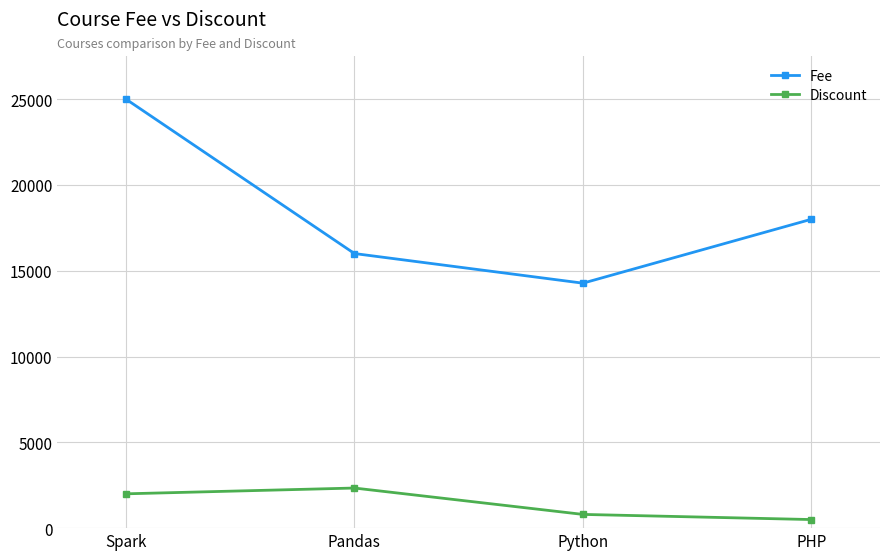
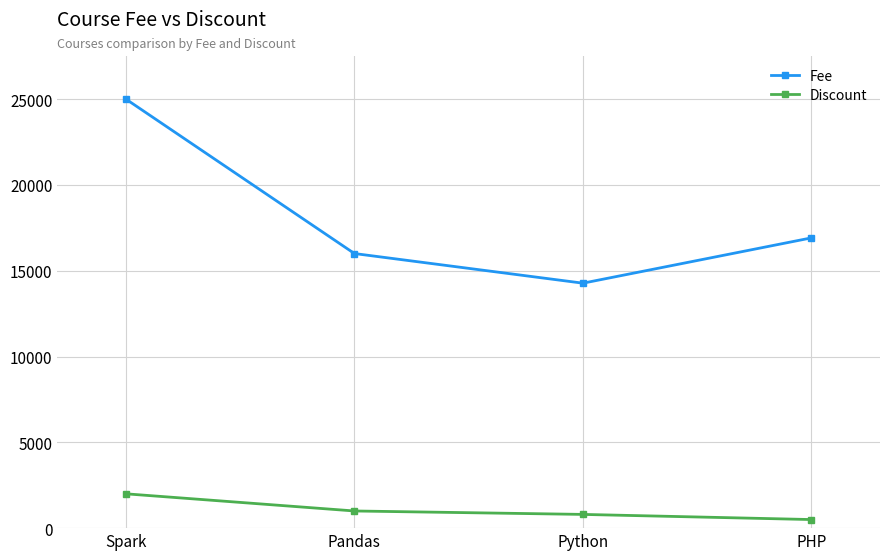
  {
    "Fee": {
      "Spark": 25000,
      "Pandas": 16000,
      "Python": 14300,
-     "PHP": 18000
+     "PHP": 16900
    },
    "Discount": {
      "Spark": 2000,
-     "Pandas": 2300,
+     "Pandas": 1000,
      "Python": 800,
      "PHP": 500
    }
  }
